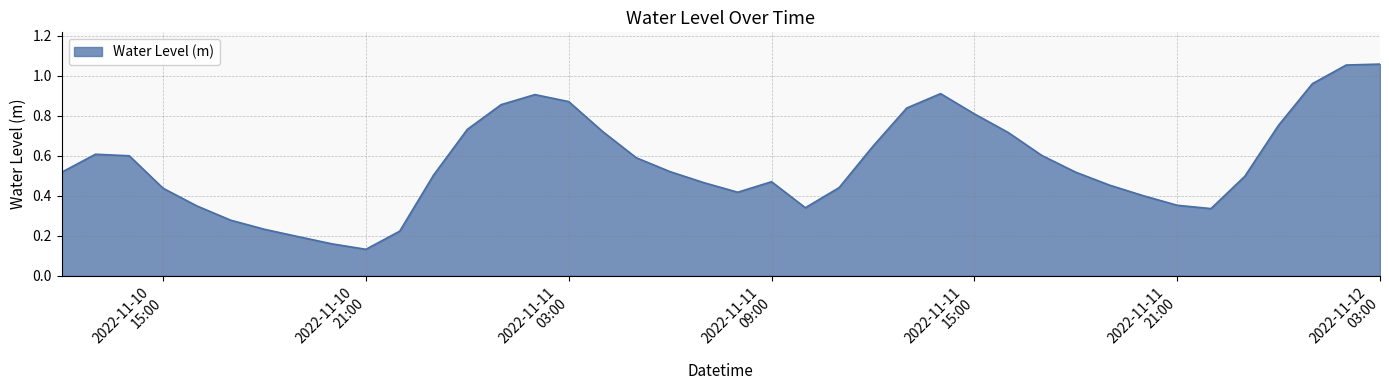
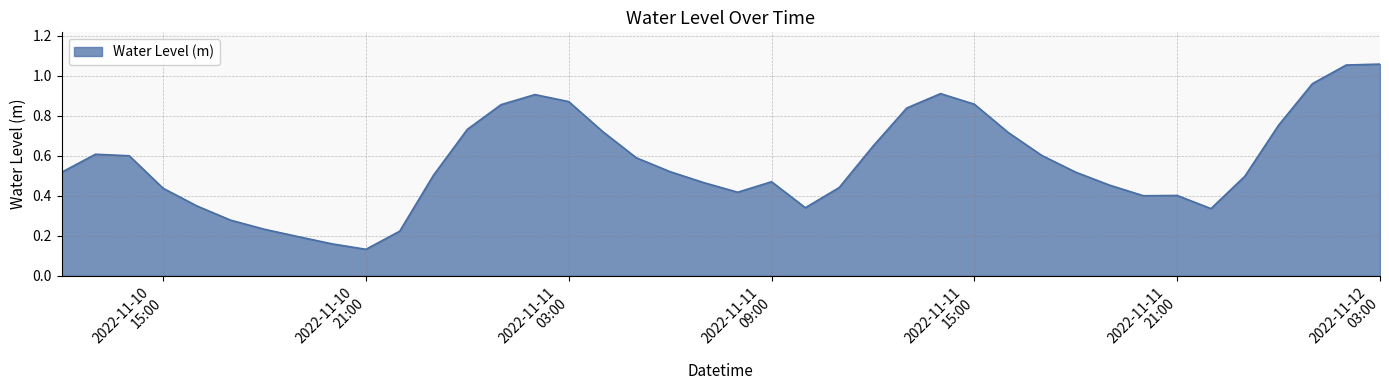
  {
    "2022-11-10 15:00": 0.44,
    "2022-11-10 21:00": 0.13,
    "2022-11-11 03:00": 0.87,
    "2022-11-11 09:00": 0.47,
-   "2022-11-11 15:00": 0.81,
-   "2022-11-11 21:00": 0.35,
+   "2022-11-11 15:00": 0.86,
+   "2022-11-11 21:00": 0.40,
    "2022-11-12 03:00": 1.06
  }
